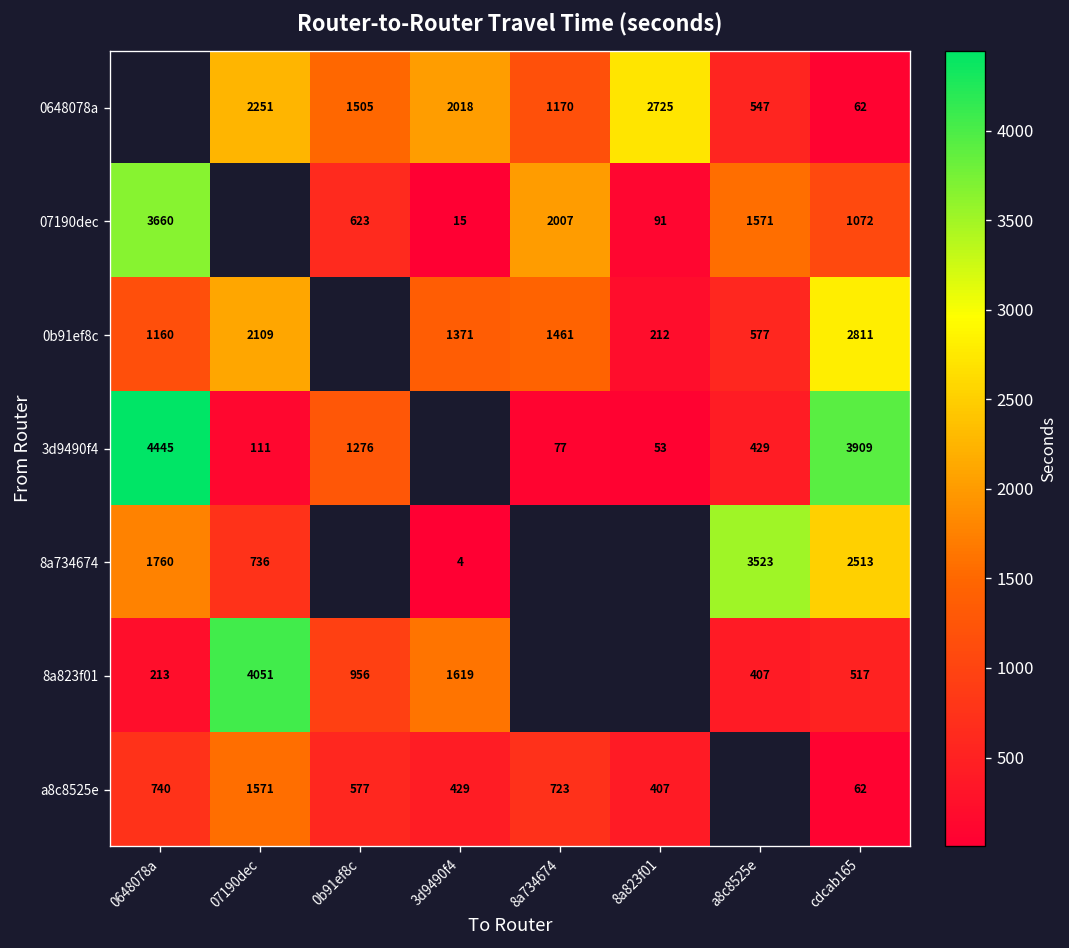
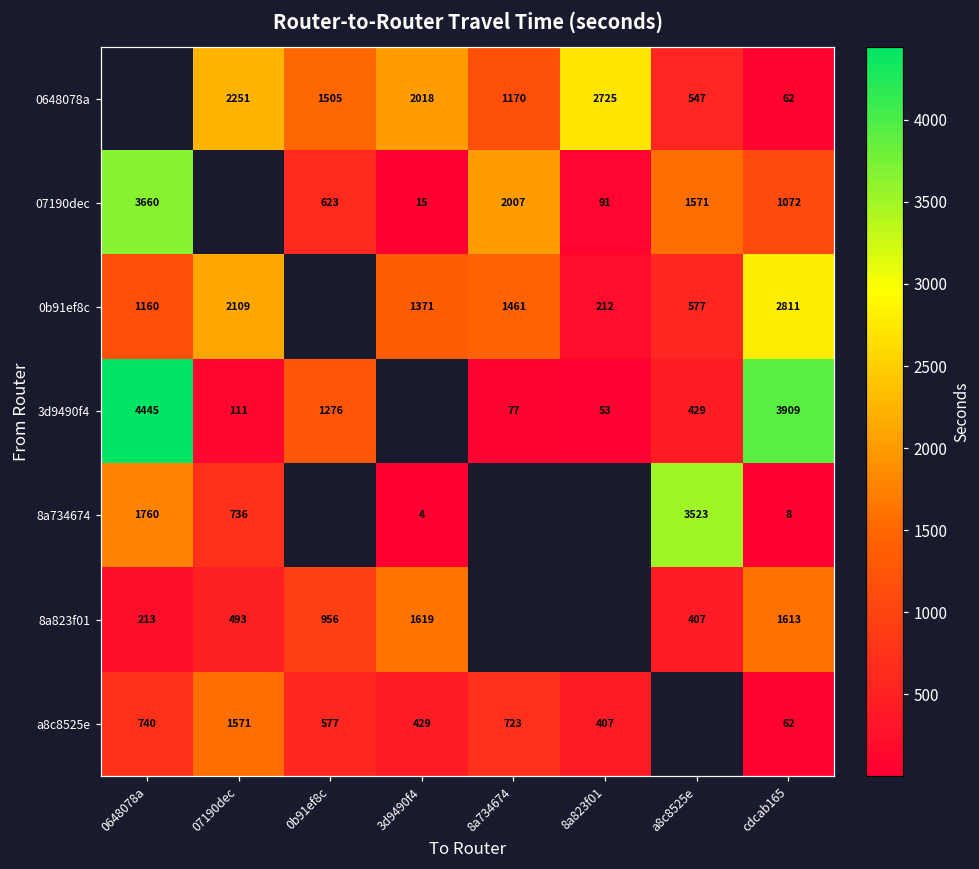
  {
    "0648078a": {
      "07190dec": 2251,
      "0b91ef8c": 1505,
      "3d9490f4": 2018,
      "8a734674": 1170,
      "8a823f01": 2725,
      "a8c8525e": 547,
      "cdcab165": 62
    },
    "07190dec": {
      "0648078a": 3660,
      "0b91ef8c": 623,
      "3d9490f4": 15,
      "8a734674": 2007,
      "8a823f01": 91,
      "a8c8525e": 1571,
      "cdcab165": 1072
    },
    "0b91ef8c": {
      "0648078a": 1160,
      "07190dec": 2109,
      "3d9490f4": 1371,
      "8a734674": 1461,
      "8a823f01": 212,
      "a8c8525e": 577,
      "cdcab165": 2811
    },
    "3d9490f4": {
      "0648078a": 4445,
      "07190dec": 111,
      "0b91ef8c": 1276,
      "8a734674": 77,
      "8a823f01": 53,
      "a8c8525e": 429,
      "cdcab165": 3909
    },
    "8a734674": {
      "0648078a": 1760,
      "07190dec": 736,
      "3d9490f4": 4,
      "a8c8525e": 3523,
-     "cdcab165": 2513
+     "cdcab165": 8
    },
    "8a823f01": {
      "0648078a": 213,
-     "07190dec": 4051,
+     "07190dec": 493,
      "0b91ef8c": 956,
      "3d9490f4": 1619,
      "a8c8525e": 407,
-     "cdcab165": 517
+     "cdcab165": 1613
    },
    "a8c8525e": {
      "0648078a": 740,
      "07190dec": 1571,
      "0b91ef8c": 577,
      "3d9490f4": 429,
      "8a734674": 723,
      "8a823f01": 407,
      "cdcab165": 62
    }
  }
